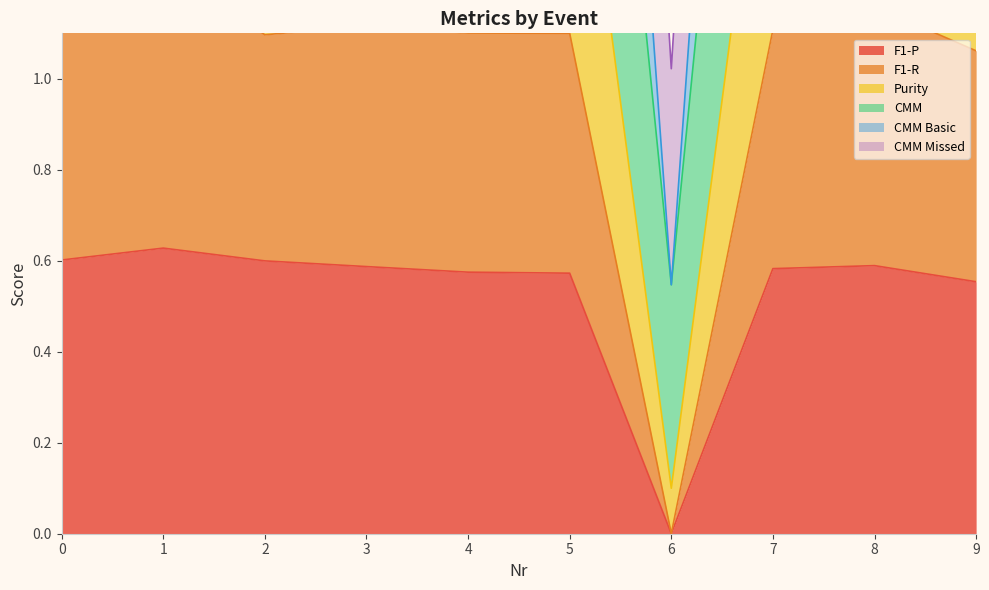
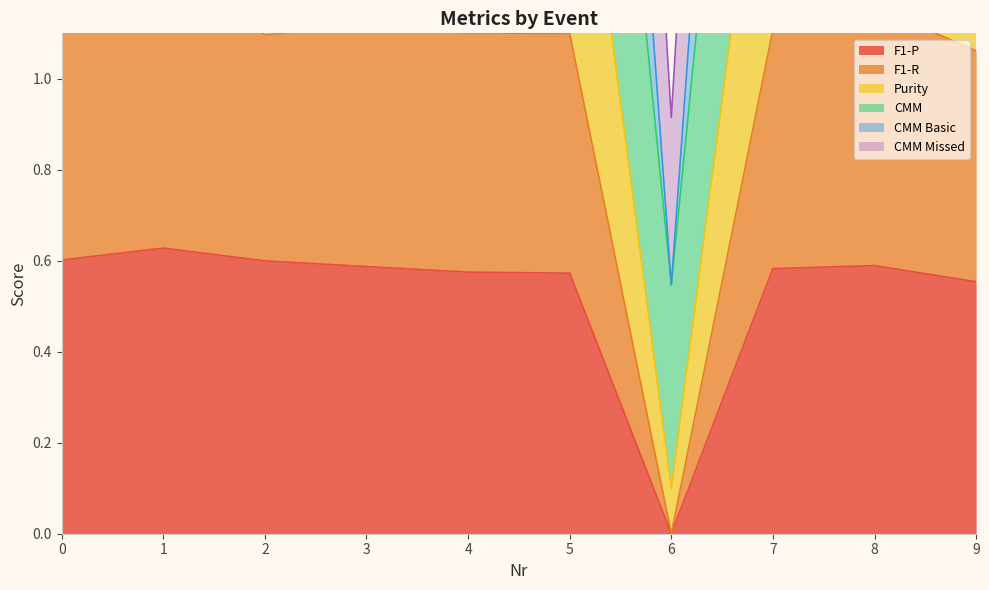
  {
    "Purity": {
      "6": 0.10
    },
    "CMM Missed": {
-     "6": 0.47
+     "6": 0.37
    }
  }
